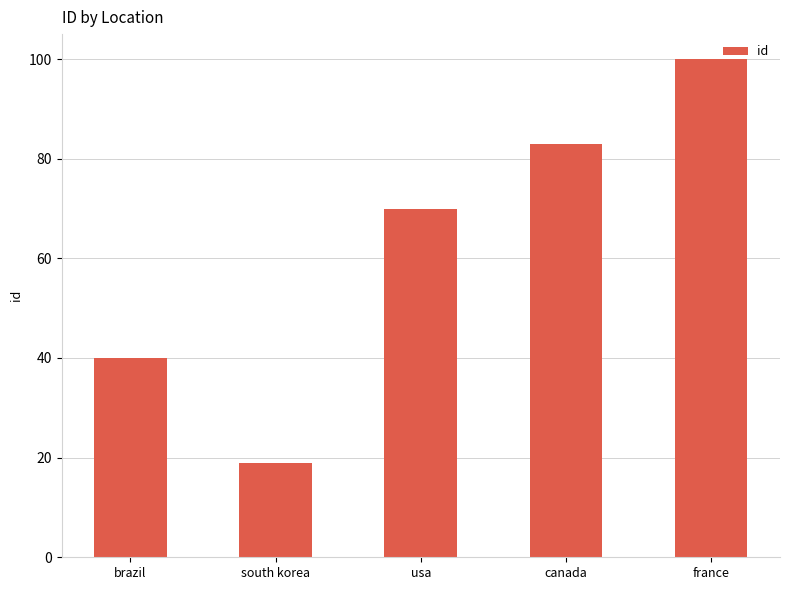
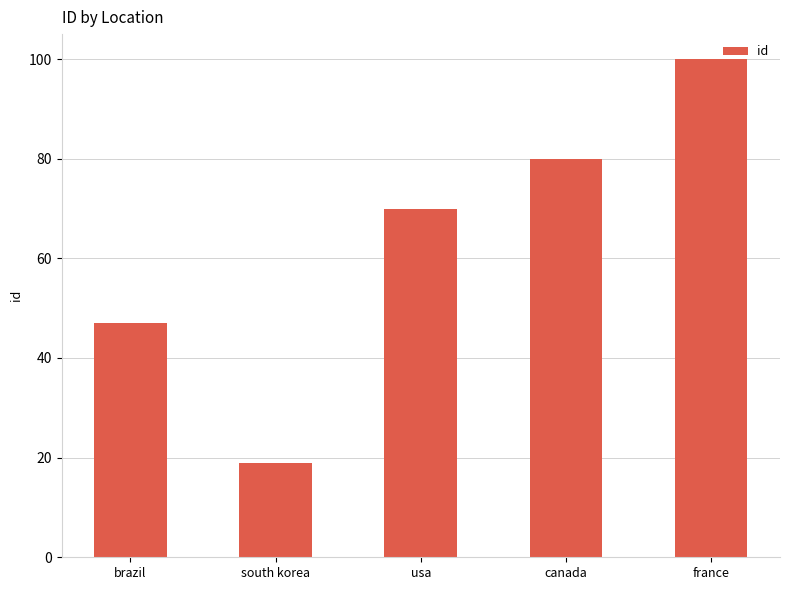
  {
-   "brazil": 40,
+   "brazil": 47,
    "south korea": 19,
    "usa": 70,
-   "canada": 83,
+   "canada": 80,
    "france": 100
  }
